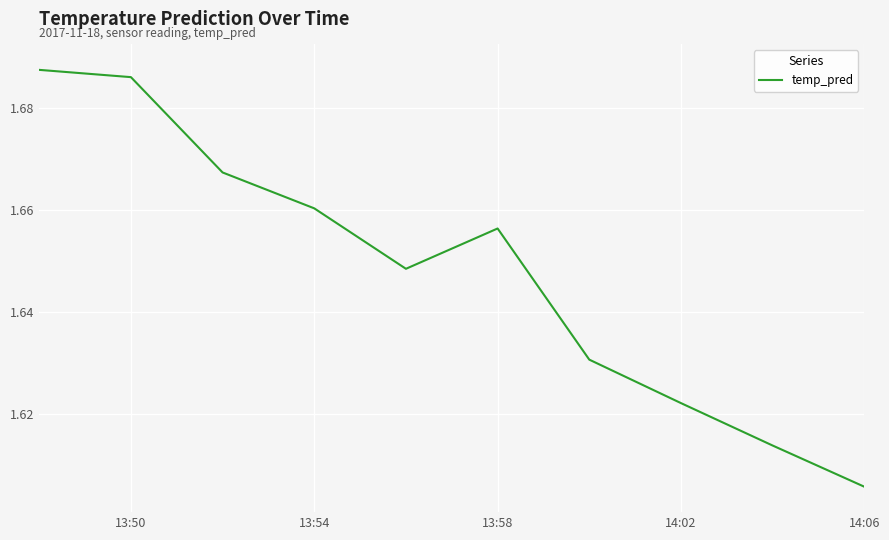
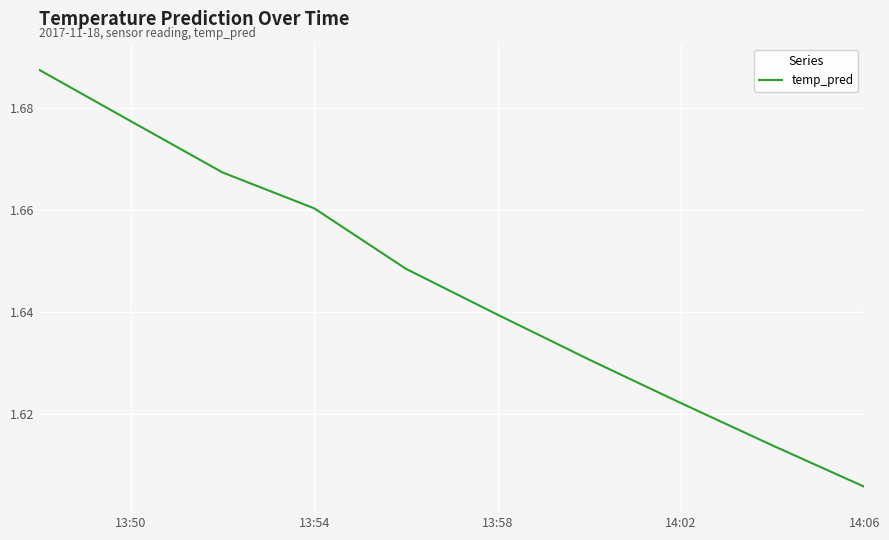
  {
-   "13:50": 1.686,
+   "13:50": 1.677,
    "13:54": 1.660,
-   "13:58": 1.656,
+   "13:58": 1.639,
    "14:02": 1.622,
    "14:06": 1.606
  }
